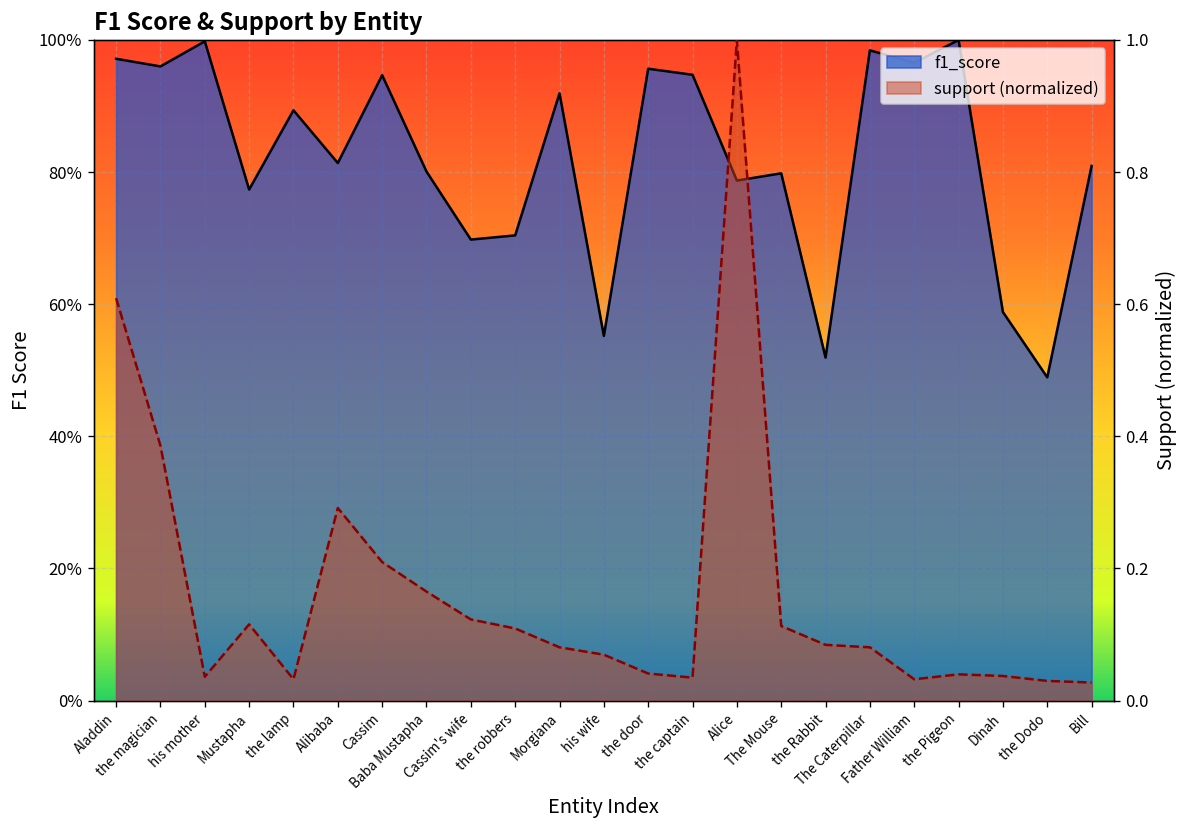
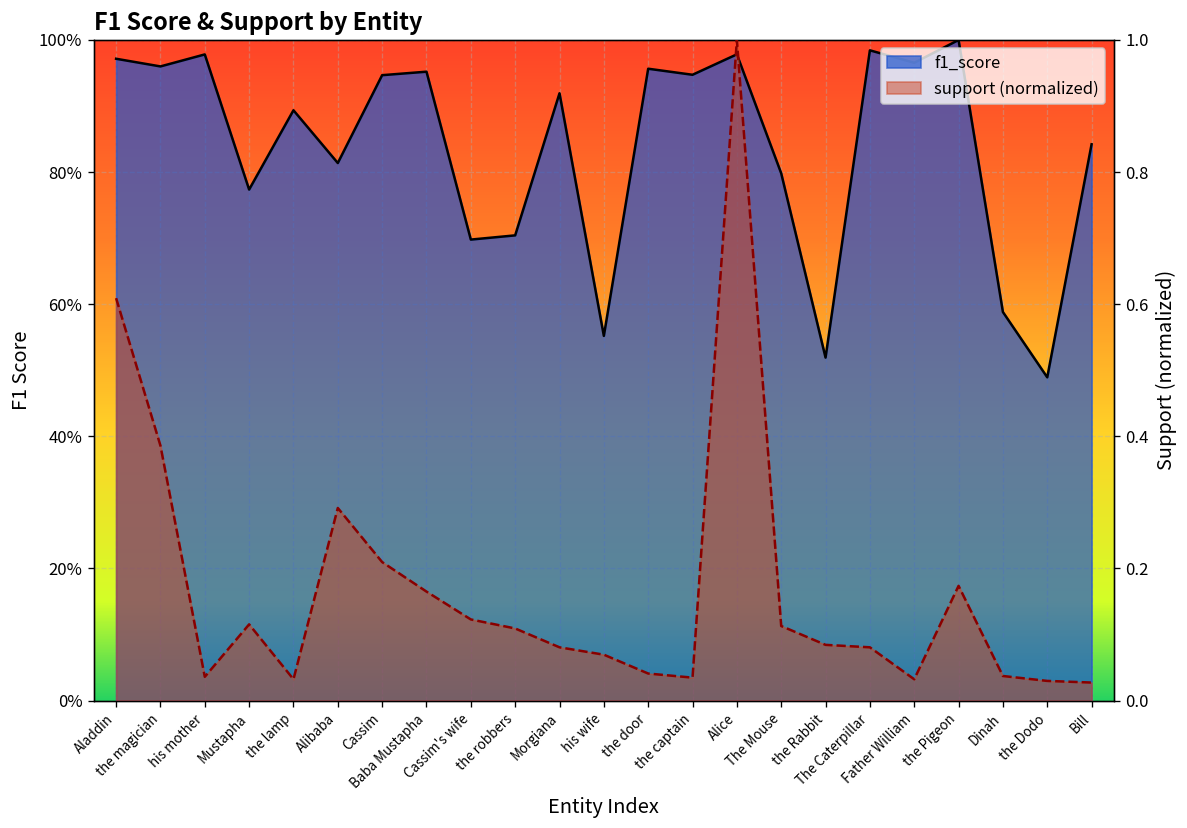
  {
    "f1_score": {
      "Aladdin": "97%",
      "the magician": "96%",
-     "his mother": "100%",
+     "his mother": "98%",
      "Mustapha": "77%",
      "the lamp": "89%",
      "Alibaba": "81%",
      "Cassim": "95%",
-     "Baba Mustapha": "80%",
+     "Baba Mustapha": "95%",
      "Cassim's wife": "70%",
      "the robbers": "70%",
      "Morgiana": "92%",
      "his wife": "55%",
      "the door": "96%",
      "the captain": "95%",
-     "Alice": "79%",
+     "Alice": "98%",
      "The Mouse": "80%",
      "the Rabbit": "52%",
      "The Caterpillar": "98%",
      "the Pigeon": "100%",
      "Dinah": "59%",
      "the Dodo": "49%",
-     "Bill": "81%"
+     "Bill": "84%"
    },
    "support (normalized)": {
      "Aladdin": "0.61",
      "the magician": "0.39",
      "his mother": "0.04",
      "Mustapha": "0.12",
      "the lamp": "0.03",
      "Alibaba": "0.29",
      "Cassim": "0.21",
      "Baba Mustapha": "0.17",
      "Cassim's wife": "0.12",
      "the robbers": "0.11",
      "Morgiana": "0.08",
      "his wife": "0.07",
      "the door": "0.04",
      "the captain": "0.03",
      "Alice": "1.00",
      "The Mouse": "0.11",
      "the Rabbit": "0.08",
      "The Caterpillar": "0.08",
      "Father William": "0.03",
-     "the Pigeon": "0.04",
+     "the Pigeon": "0.17",
      "Dinah": "0.04",
      "the Dodo": "0.03",
      "Bill": "0.03"
    }
  }
